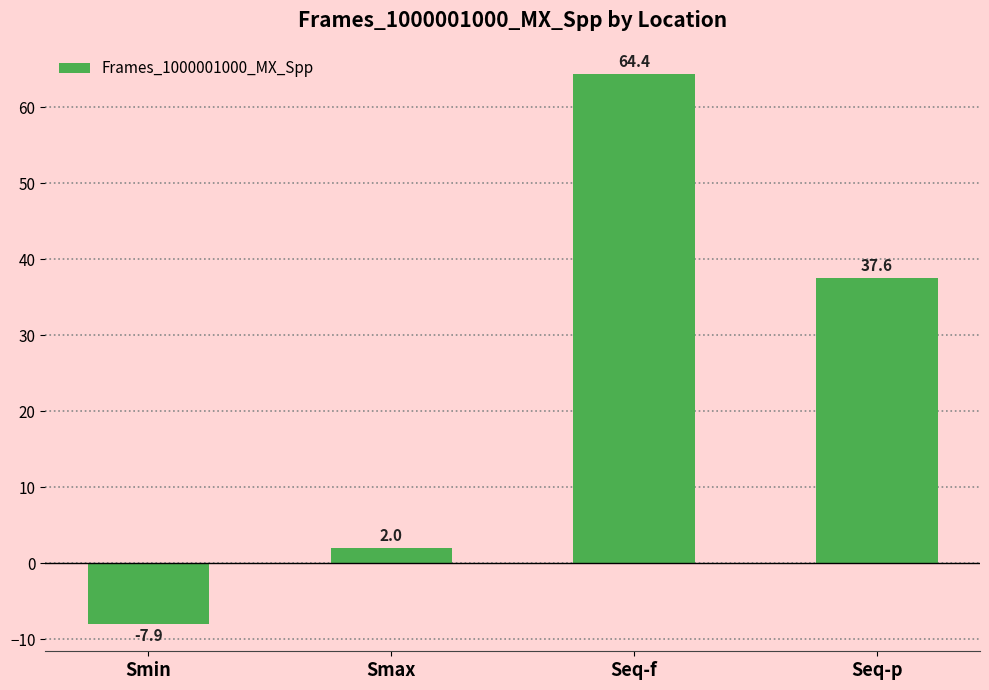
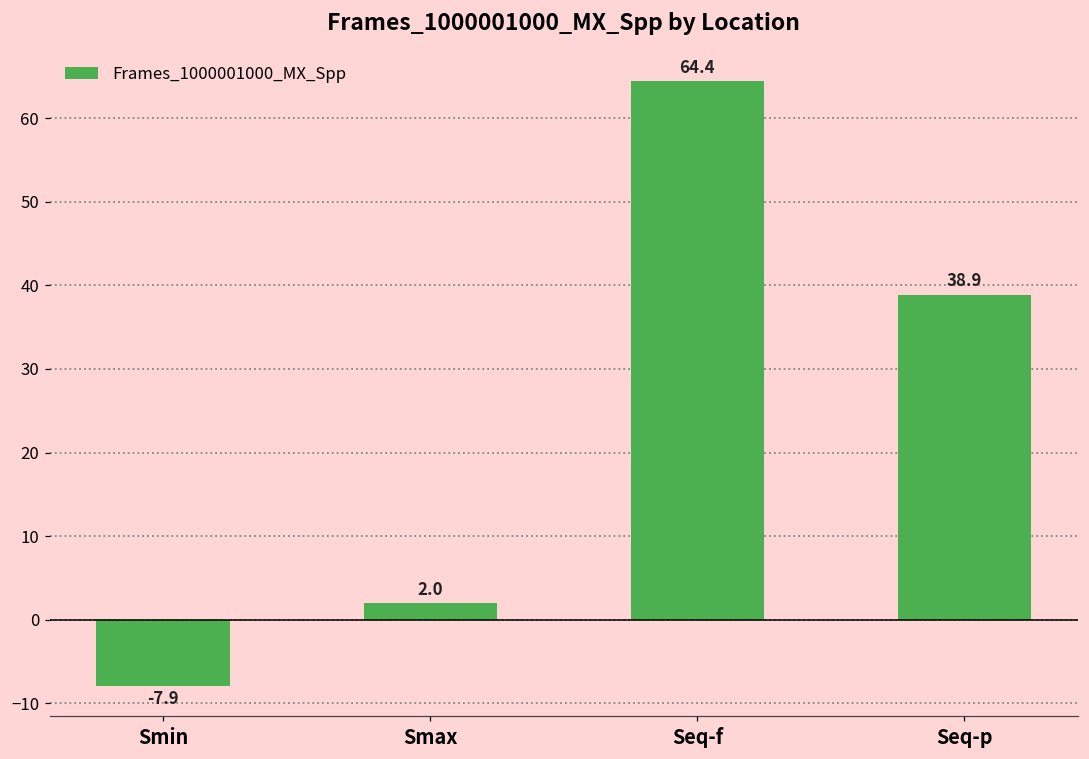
  {
    "Smin": -7.9,
    "Smax": 2.0,
    "Seq-f": 64.4,
-   "Seq-p": 37.6
+   "Seq-p": 38.9
  }
